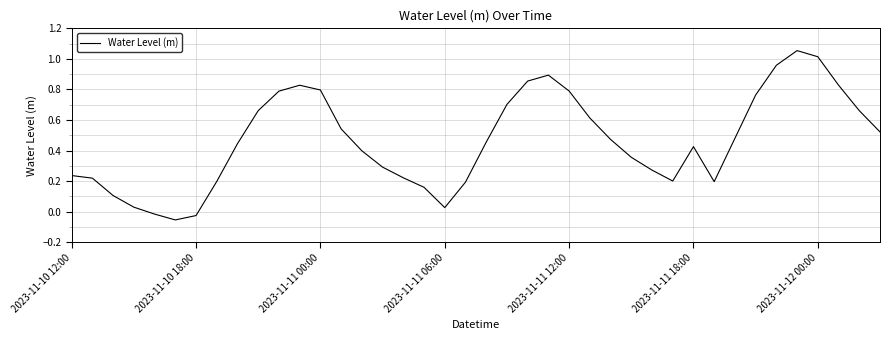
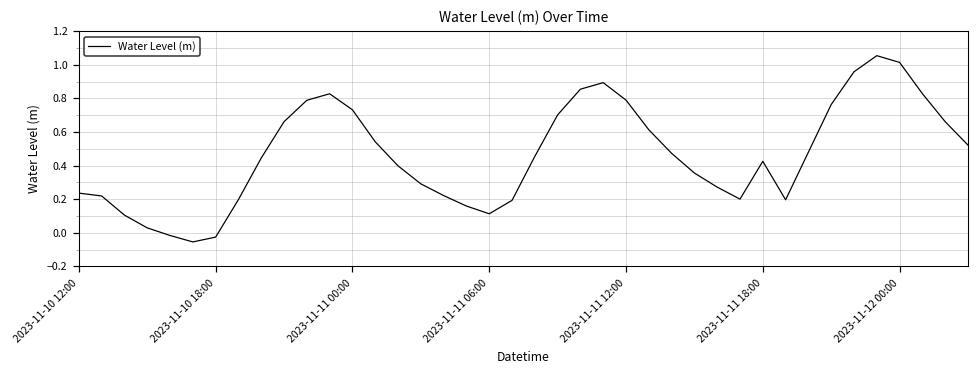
  {
    "2023-11-10 12:00": 0.24,
    "2023-11-10 18:00": -0.03,
-   "2023-11-11 00:00": 0.80,
-   "2023-11-11 06:00": 0.03,
+   "2023-11-11 00:00": 0.73,
+   "2023-11-11 06:00": 0.11,
    "2023-11-11 12:00": 0.79,
    "2023-11-11 18:00": 0.43,
    "2023-11-12 00:00": 1.01
  }
